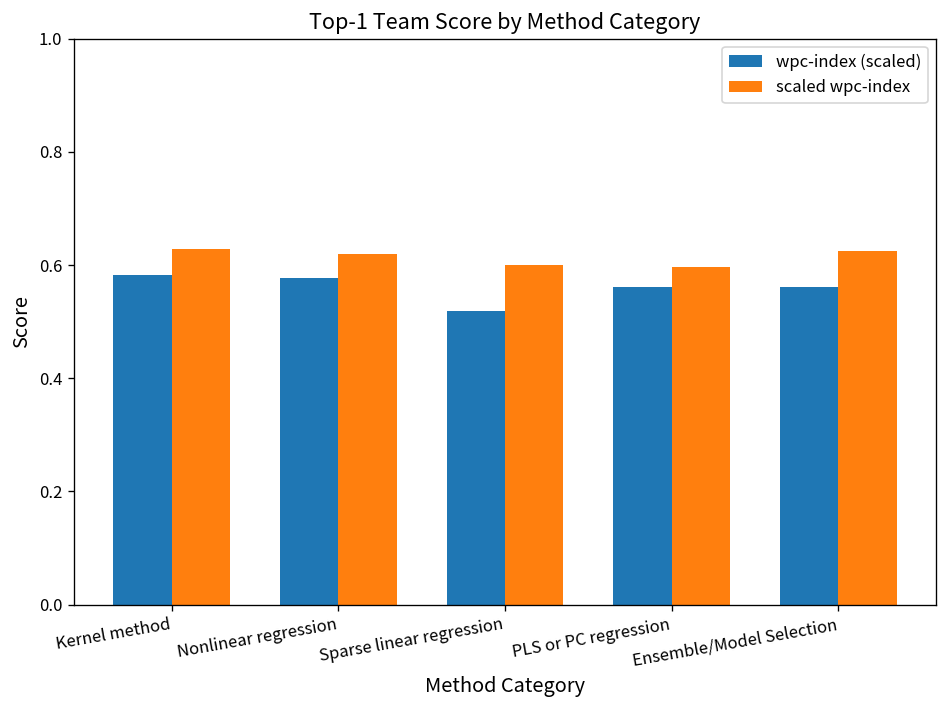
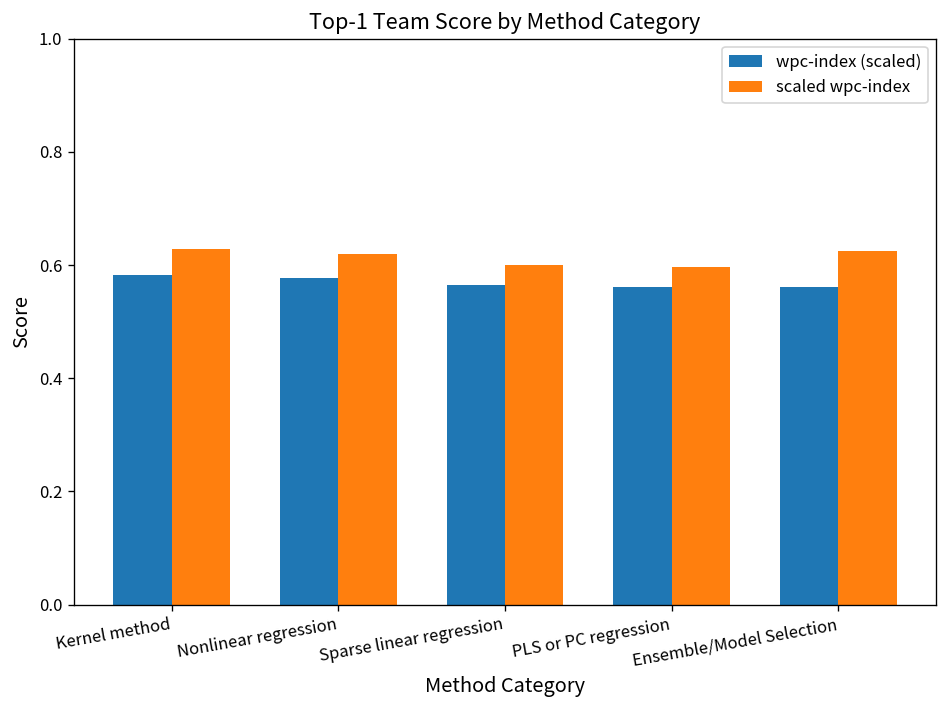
  {
    "wpc-index (scaled)": {
      "Kernel method": 0.58,
      "Nonlinear regression": 0.58,
-     "Sparse linear regression": 0.52,
+     "Sparse linear regression": 0.56,
      "PLS or PC regression": 0.56,
      "Ensemble/Model Selection": 0.56
    },
    "scaled wpc-index": {
      "Kernel method": 0.63,
      "Nonlinear regression": 0.62,
      "Sparse linear regression": 0.60,
      "PLS or PC regression": 0.60,
      "Ensemble/Model Selection": 0.63
    }
  }
